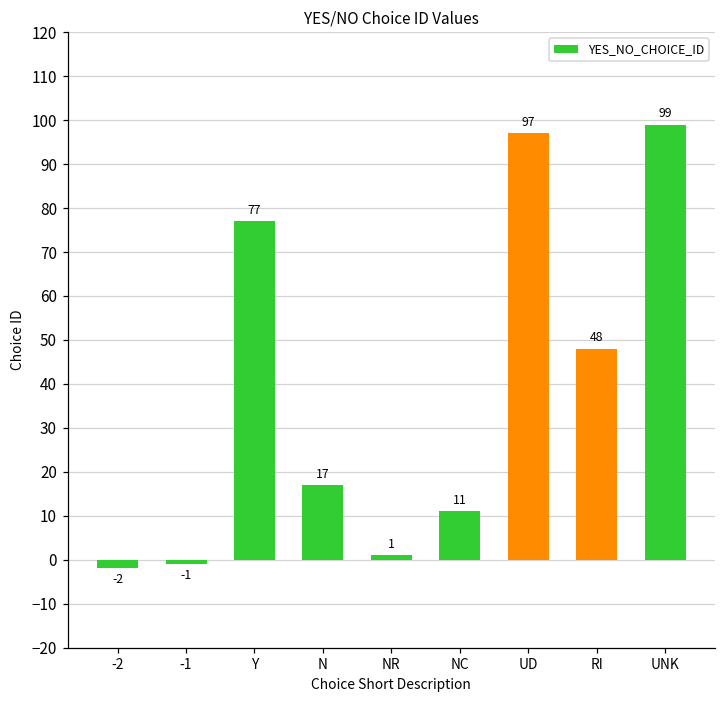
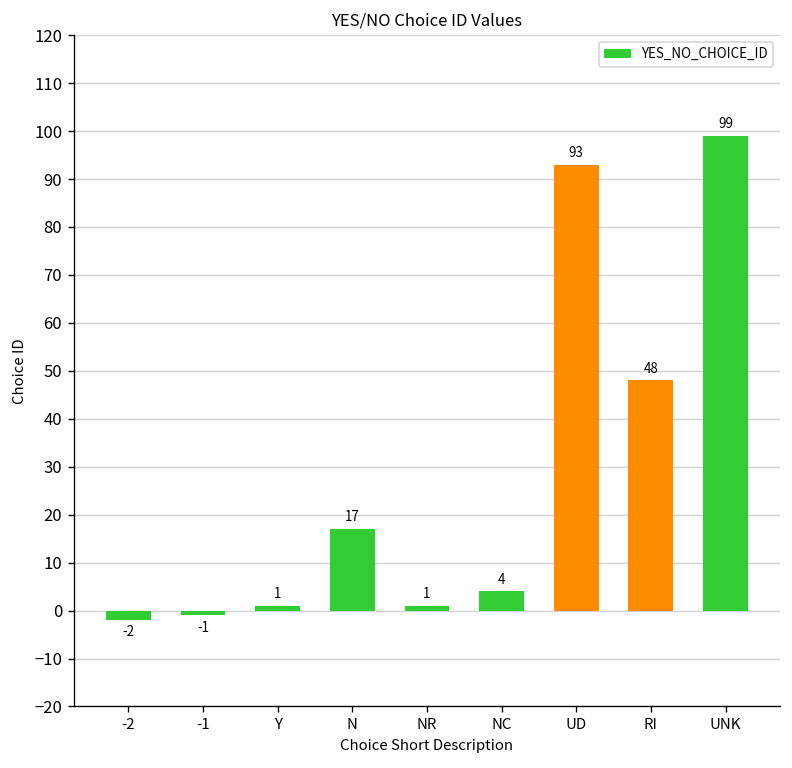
  {
    "-2": -2,
    "-1": -1,
-   "Y": 77,
+   "Y": 1,
    "N": 17,
    "NR": 1,
-   "NC": 11,
-   "UD": 97,
+   "NC": 4,
+   "UD": 93,
    "RI": 48,
    "UNK": 99
  }
